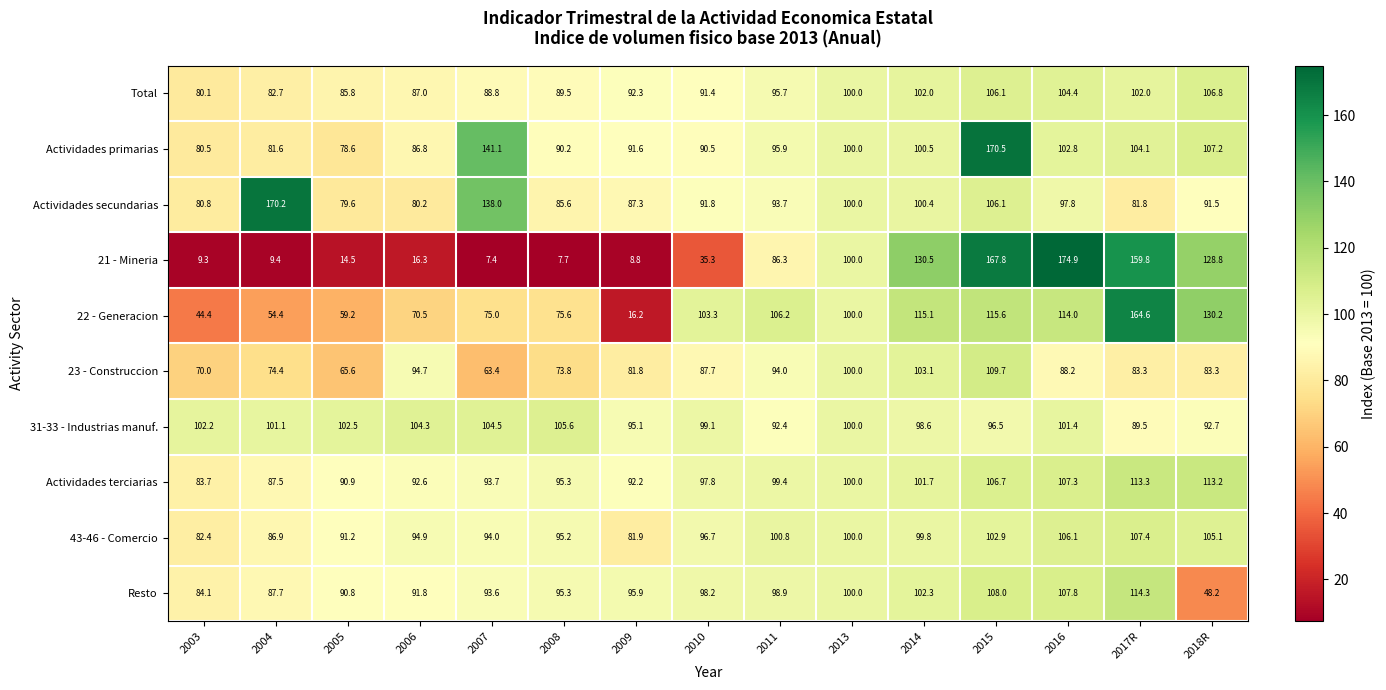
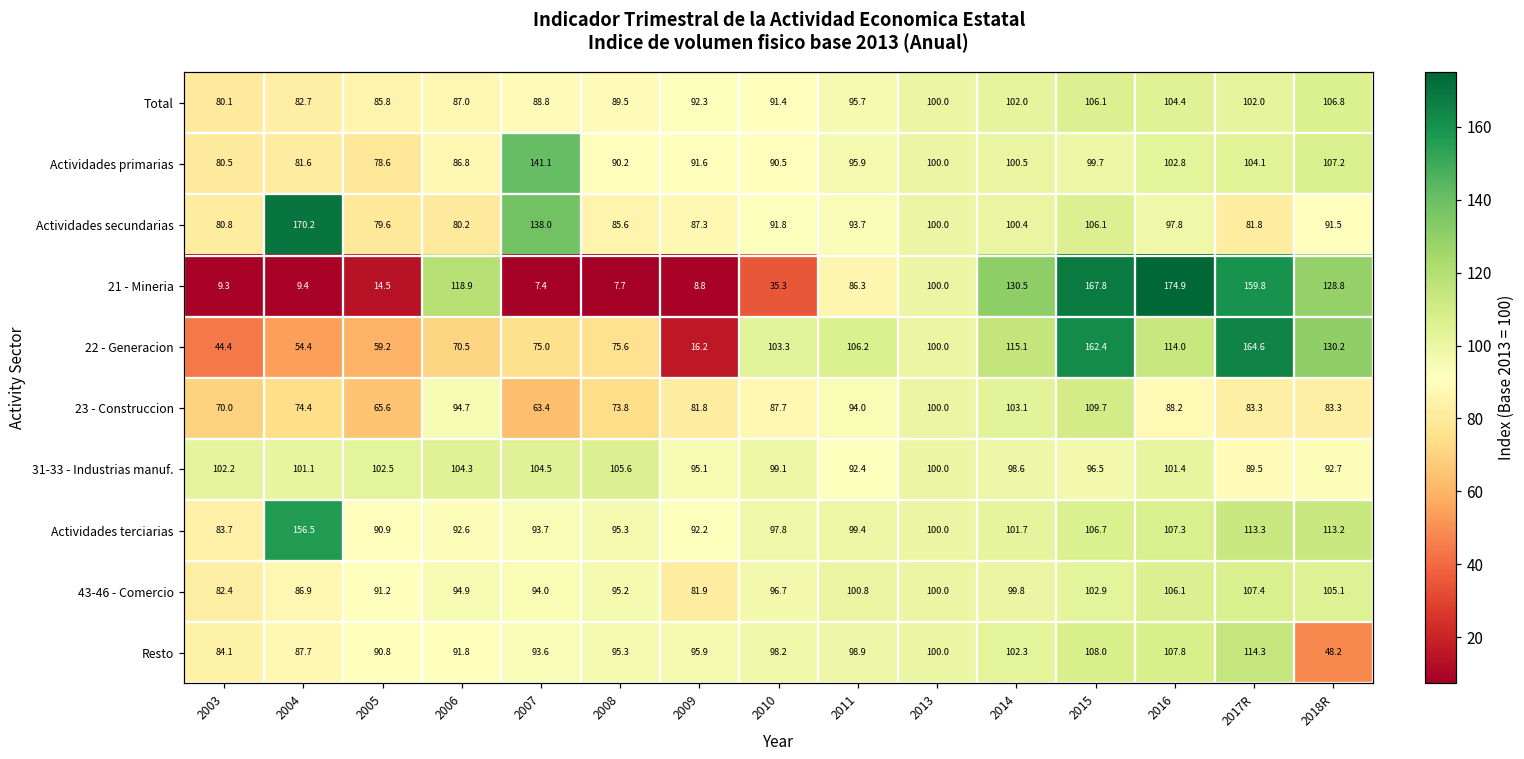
  {
    "Total": {
      "2003": 80.1,
      "2004": 82.7,
      "2005": 85.8,
      "2006": 87.0,
      "2007": 88.8,
      "2008": 89.5,
      "2009": 92.3,
      "2010": 91.4,
      "2011": 95.7,
      "2013": 100.0,
      "2014": 102.0,
      "2015": 106.1,
      "2016": 104.4,
      "2017R": 102.0,
      "2018R": 106.8
    },
    "Actividades primarias": {
      "2003": 80.5,
      "2004": 81.6,
      "2005": 78.6,
      "2006": 86.8,
      "2007": 141.1,
      "2008": 90.2,
      "2009": 91.6,
      "2010": 90.5,
      "2011": 95.9,
      "2013": 100.0,
      "2014": 100.5,
-     "2015": 170.5,
+     "2015": 99.7,
      "2016": 102.8,
      "2017R": 104.1,
      "2018R": 107.2
    },
    "Actividades secundarias": {
      "2003": 80.8,
      "2004": 170.2,
      "2005": 79.6,
      "2006": 80.2,
      "2007": 138.0,
      "2008": 85.6,
      "2009": 87.3,
      "2010": 91.8,
      "2011": 93.7,
      "2013": 100.0,
      "2014": 100.4,
      "2015": 106.1,
      "2016": 97.8,
      "2017R": 81.8,
      "2018R": 91.5
    },
    "21 - Mineria": {
      "2003": 9.3,
      "2004": 9.4,
      "2005": 14.5,
-     "2006": 16.3,
+     "2006": 118.9,
      "2007": 7.4,
      "2008": 7.7,
      "2009": 8.8,
      "2010": 35.3,
      "2011": 86.3,
      "2013": 100.0,
      "2014": 130.5,
      "2015": 167.8,
      "2016": 174.9,
      "2017R": 159.8,
      "2018R": 128.8
    },
    "22 - Generacion": {
      "2003": 44.4,
      "2004": 54.4,
      "2005": 59.2,
      "2006": 70.5,
      "2007": 75.0,
      "2008": 75.6,
      "2009": 16.2,
      "2010": 103.3,
      "2011": 106.2,
      "2013": 100.0,
      "2014": 115.1,
-     "2015": 115.6,
+     "2015": 162.4,
      "2016": 114.0,
      "2017R": 164.6,
      "2018R": 130.2
    },
    "23 - Construccion": {
      "2003": 70.0,
      "2004": 74.4,
      "2005": 65.6,
      "2006": 94.7,
      "2007": 63.4,
      "2008": 73.8,
      "2009": 81.8,
      "2010": 87.7,
      "2011": 94.0,
      "2013": 100.0,
      "2014": 103.1,
      "2015": 109.7,
      "2016": 88.2,
      "2017R": 83.3,
      "2018R": 83.3
    },
    "31-33 - Industrias manuf.": {
      "2003": 102.2,
      "2004": 101.1,
      "2005": 102.5,
      "2006": 104.3,
      "2007": 104.5,
      "2008": 105.6,
      "2009": 95.1,
      "2010": 99.1,
      "2011": 92.4,
      "2013": 100.0,
      "2014": 98.6,
      "2015": 96.5,
      "2016": 101.4,
      "2017R": 89.5,
      "2018R": 92.7
    },
    "Actividades terciarias": {
      "2003": 83.7,
-     "2004": 87.5,
+     "2004": 156.5,
      "2005": 90.9,
      "2006": 92.6,
      "2007": 93.7,
      "2008": 95.3,
      "2009": 92.2,
      "2010": 97.8,
      "2011": 99.4,
      "2013": 100.0,
      "2014": 101.7,
      "2015": 106.7,
      "2016": 107.3,
      "2017R": 113.3,
      "2018R": 113.2
    },
    "43-46 - Comercio": {
      "2003": 82.4,
      "2004": 86.9,
      "2005": 91.2,
      "2006": 94.9,
      "2007": 94.0,
      "2008": 95.2,
      "2009": 81.9,
      "2010": 96.7,
      "2011": 100.8,
      "2013": 100.0,
      "2014": 99.8,
      "2015": 102.9,
      "2016": 106.1,
      "2017R": 107.4,
      "2018R": 105.1
    },
    "Resto": {
      "2003": 84.1,
      "2004": 87.7,
      "2005": 90.8,
      "2006": 91.8,
      "2007": 93.6,
      "2008": 95.3,
      "2009": 95.9,
      "2010": 98.2,
      "2011": 98.9,
      "2013": 100.0,
      "2014": 102.3,
      "2015": 108.0,
      "2016": 107.8,
      "2017R": 114.3,
      "2018R": 48.2
    }
  }
